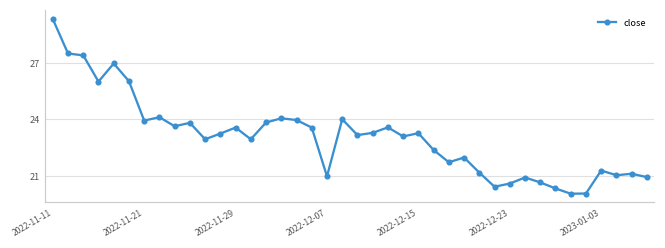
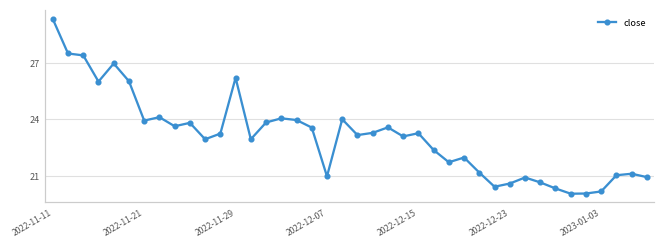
  {
    "2022-11-11": 29.3,
    "2022-11-21": 23.9,
-   "2022-11-29": 23.6,
+   "2022-11-29": 26.2,
    "2022-12-07": 21.0,
    "2022-12-15": 23.3,
    "2022-12-23": 20.6,
-   "2023-01-03": 21.3
+   "2023-01-03": 20.2
  }
